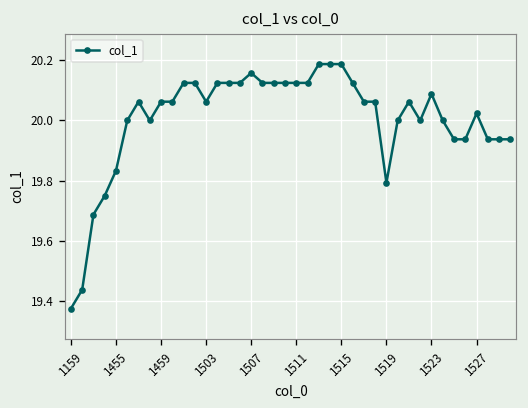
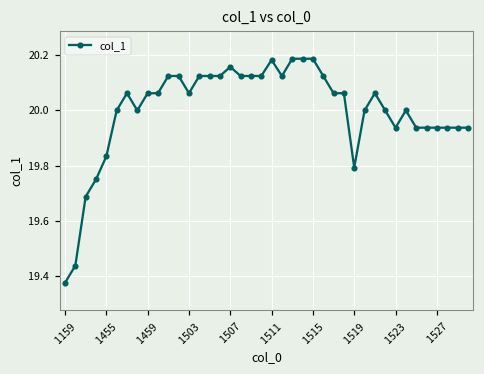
  {
    "1159": 19.38,
    "1455": 19.83,
    "1459": 20.06,
    "1503": 20.06,
    "1507": 20.16,
-   "1511": 20.13,
+   "1511": 20.18,
    "1515": 20.19,
    "1519": 19.79,
-   "1523": 20.09,
-   "1527": 20.02
+   "1523": 19.94,
+   "1527": 19.94
  }
